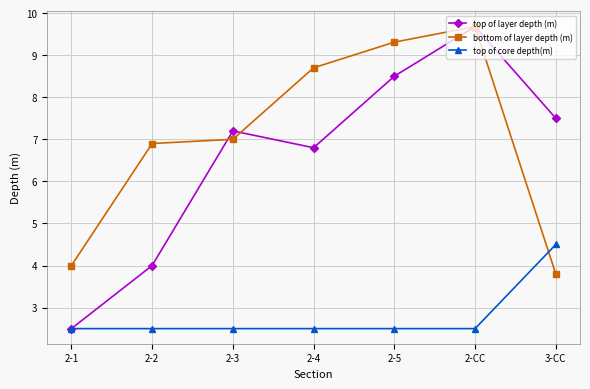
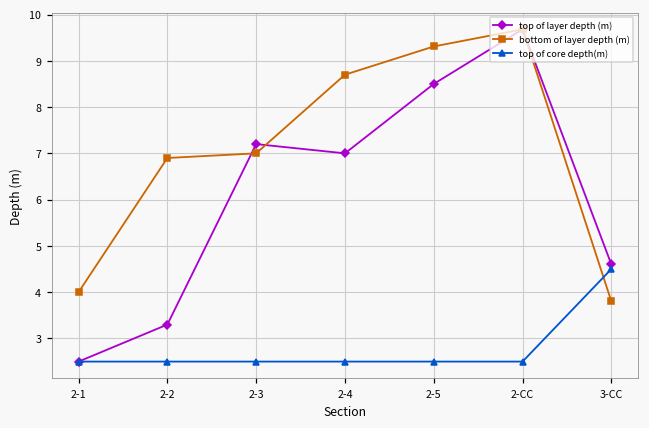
  {
    "top of layer depth (m)": {
-     "2-2": 4.0,
+     "2-2": 3.3,
      "2-3": 7.2,
-     "2-4": 6.8,
+     "2-4": 7.0,
      "2-5": 8.5,
-     "3-CC": 7.5
+     "3-CC": 4.6
    },
    "bottom of layer depth (m)": {
      "2-1": 4.0,
      "2-2": 6.9,
      "2-3": 7.0,
      "2-4": 8.7,
      "2-5": 9.3,
      "3-CC": 3.8
    },
    "top of core depth(m)": {
      "2-2": 2.5,
      "2-3": 2.5,
      "2-4": 2.5,
      "2-5": 2.5,
      "2-CC": 2.5,
      "3-CC": 4.5
    }
  }
